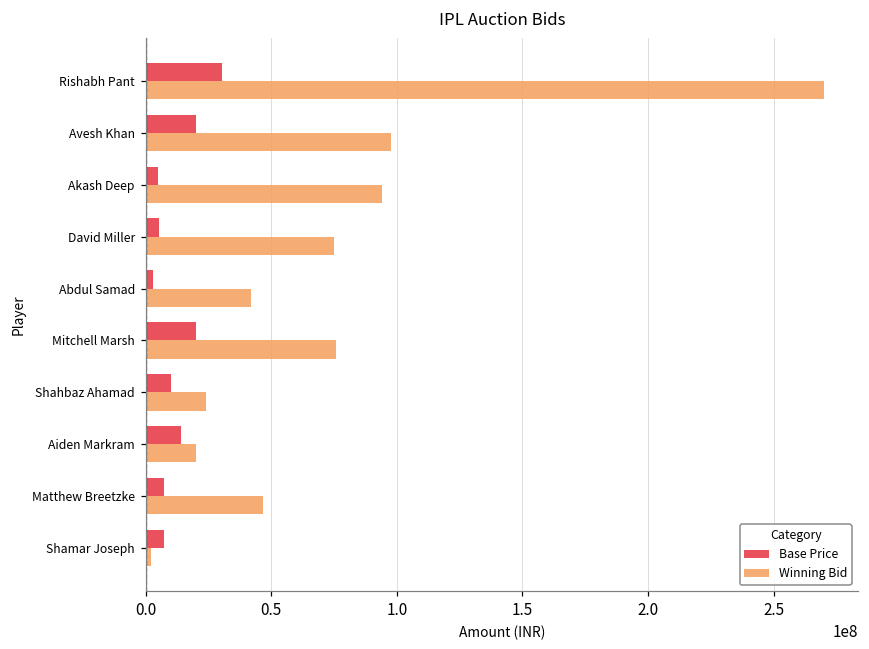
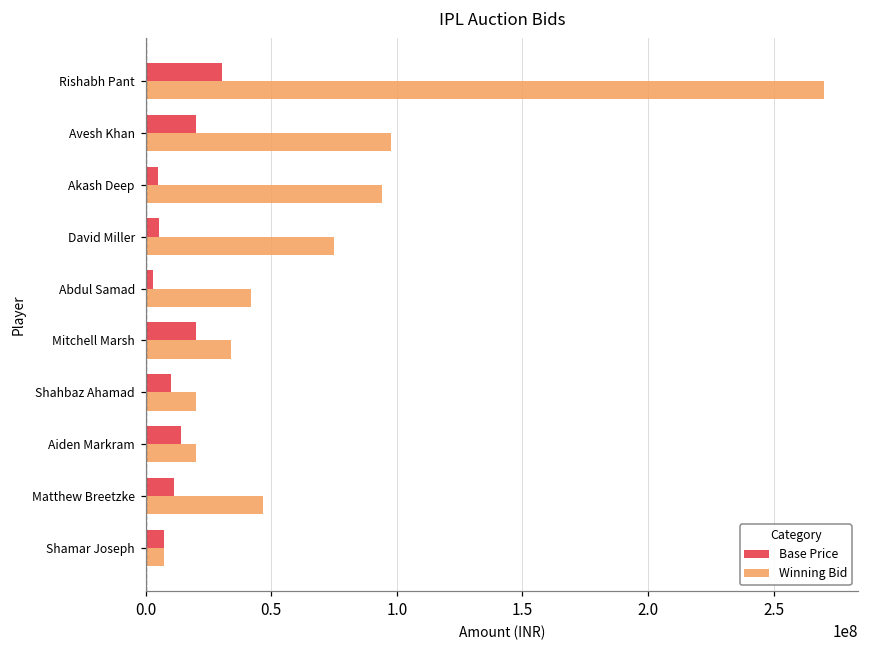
  {
    "Base Price": {
      "Rishabh Pant": 30000000,
      "Avesh Khan": 20000000,
      "Akash Deep": 5000000,
      "David Miller": 5000000,
      "Abdul Samad": 3000000,
      "Mitchell Marsh": 20000000,
      "Shahbaz Ahamad": 10000000,
      "Aiden Markram": 14000000,
-     "Matthew Breetzke": 8000000,
+     "Matthew Breetzke": 11000000,
      "Shamar Joseph": 8000000
    },
    "Winning Bid": {
      "Rishabh Pant": 270000000,
      "Avesh Khan": 98000000,
      "Akash Deep": 94000000,
      "David Miller": 75000000,
      "Abdul Samad": 42000000,
-     "Mitchell Marsh": 76000000,
-     "Shahbaz Ahamad": 24000000,
+     "Mitchell Marsh": 34000000,
+     "Shahbaz Ahamad": 20000000,
      "Aiden Markram": 20000000,
      "Matthew Breetzke": 47000000,
-     "Shamar Joseph": 2000000
+     "Shamar Joseph": 8000000
    }
  }
